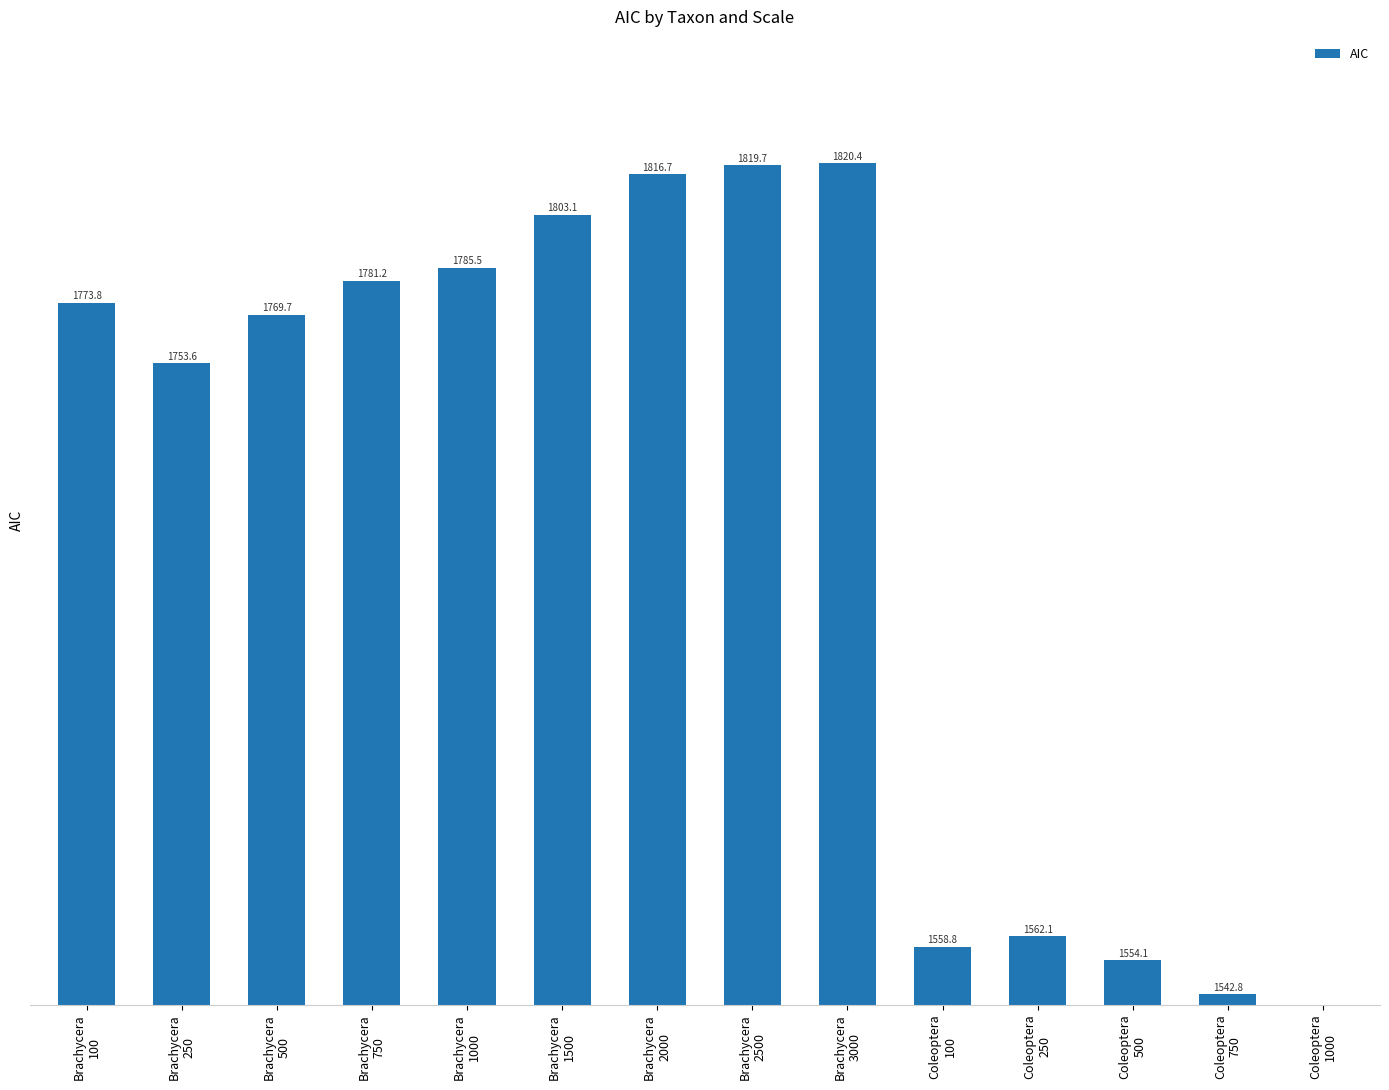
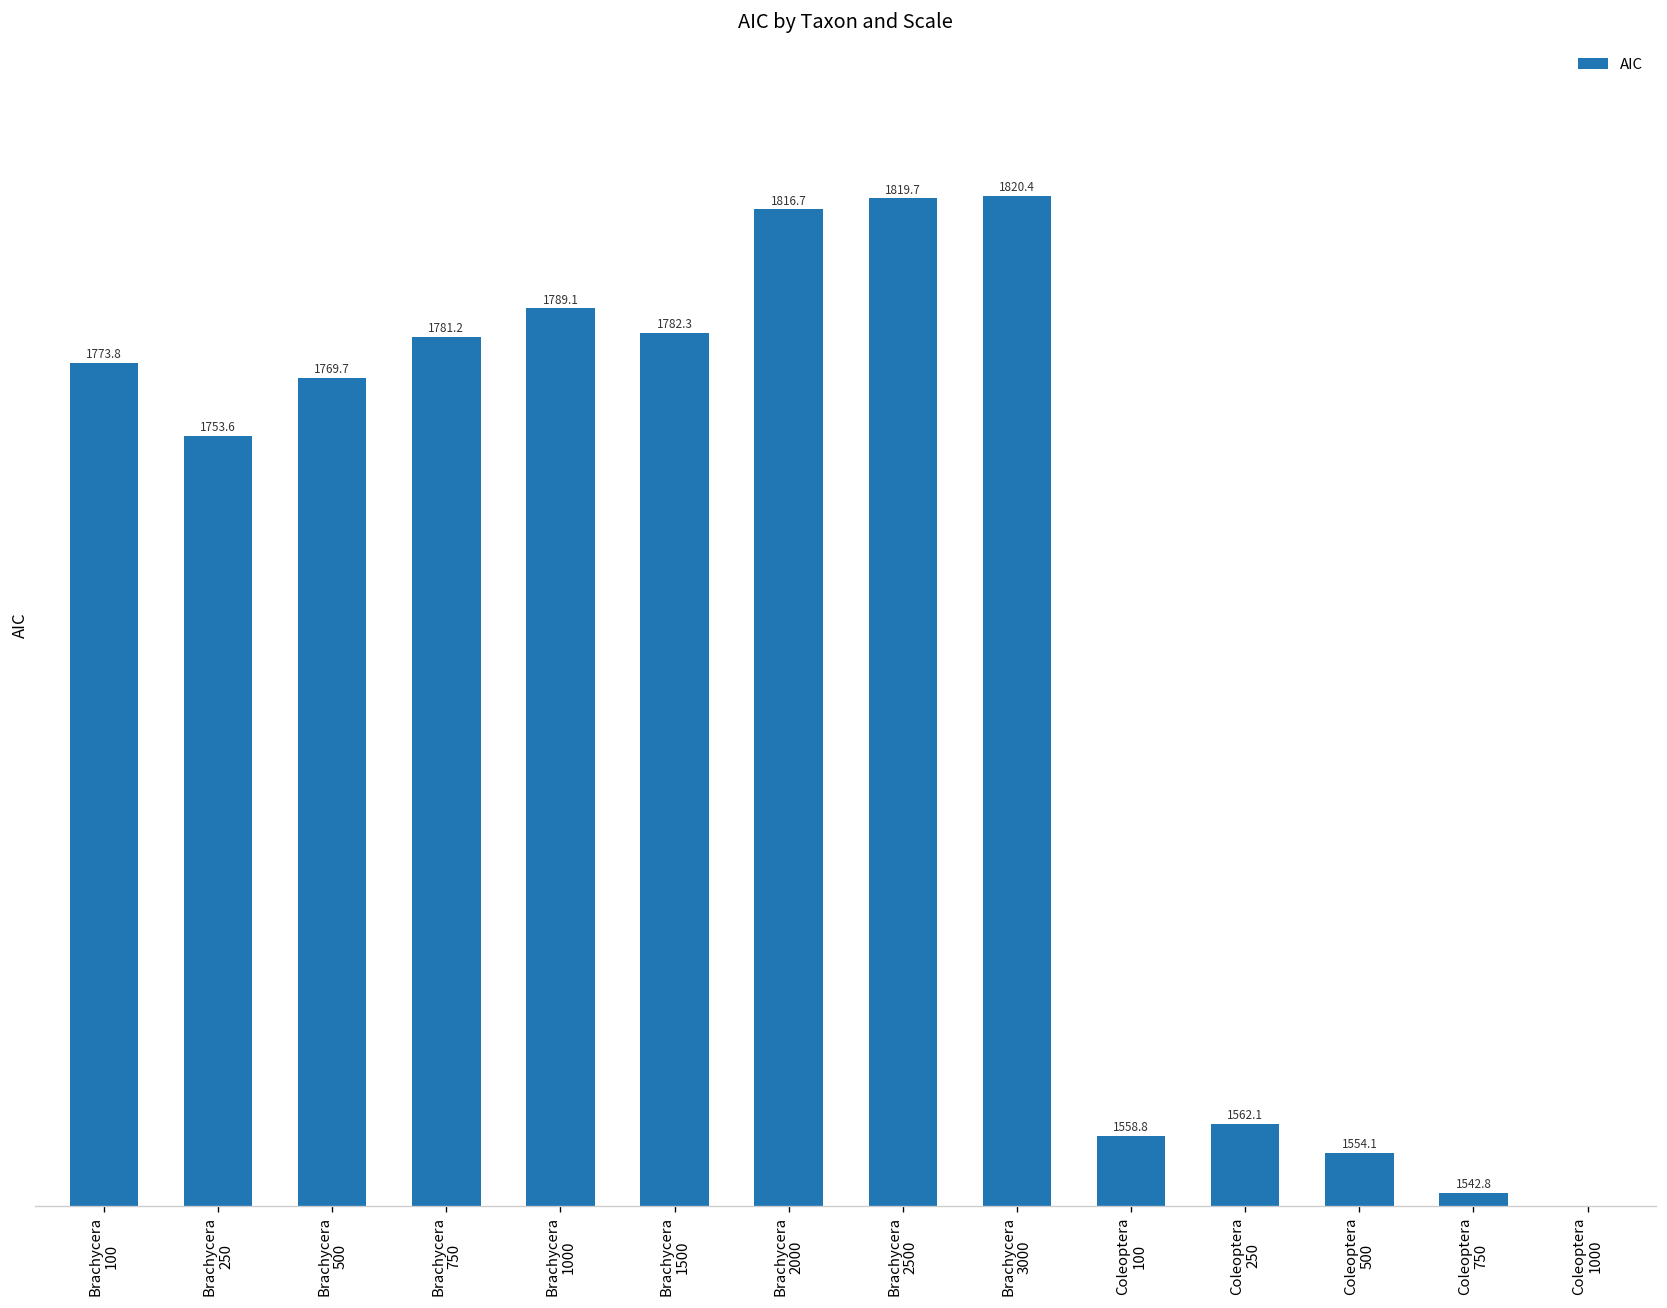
  {
-   "Brachycera 1000": 1785.5,
-   "Brachycera 1500": 1803.1
+   "Brachycera 1000": 1789.1,
+   "Brachycera 1500": 1782.3
  }
